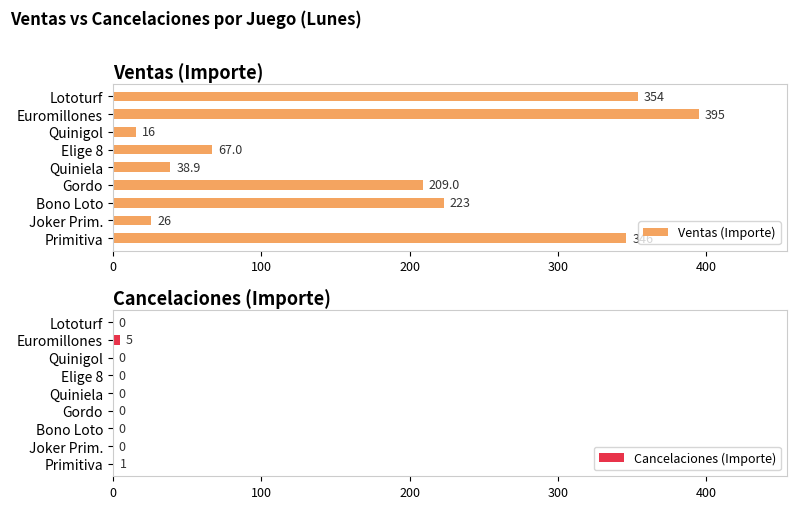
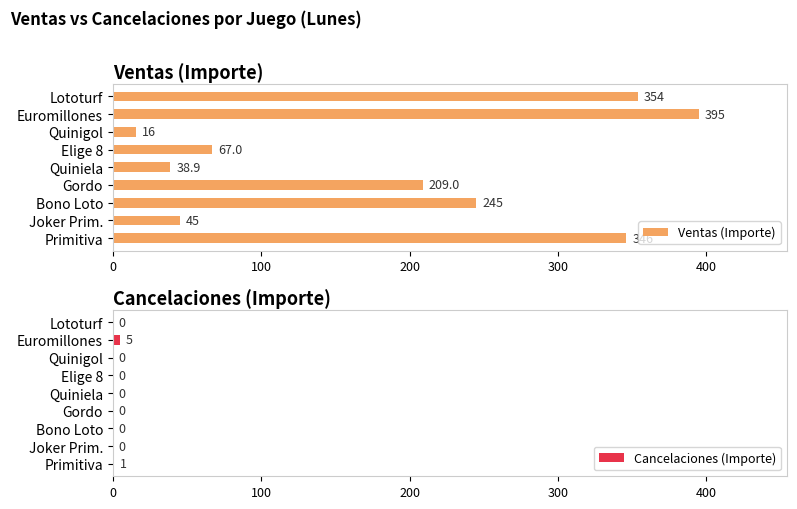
  {
    "Ventas (Importe)": {
      "Lototurf": 354,
      "Euromillones": 395,
      "Quinigol": 16,
      "Elige 8": 67.0,
      "Quiniela": 38.9,
      "Gordo": 209.0,
-     "Bono Loto": 223,
-     "Joker Prim.": 26
+     "Bono Loto": 245,
+     "Joker Prim.": 45
    },
    "Cancelaciones (Importe)": {
      "Lototurf": 0,
      "Euromillones": 5,
      "Quinigol": 0,
      "Elige 8": 0,
      "Quiniela": 0,
      "Gordo": 0,
      "Bono Loto": 0,
      "Joker Prim.": 0,
      "Primitiva": 1
    }
  }
